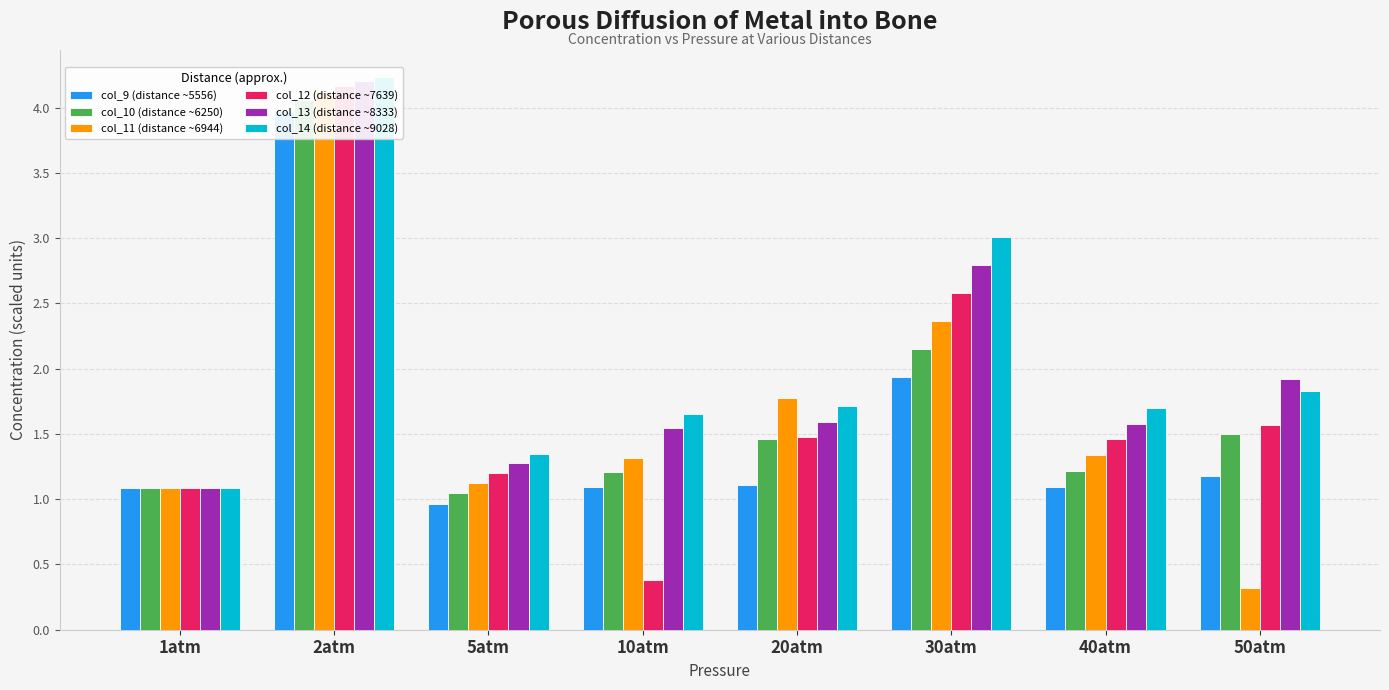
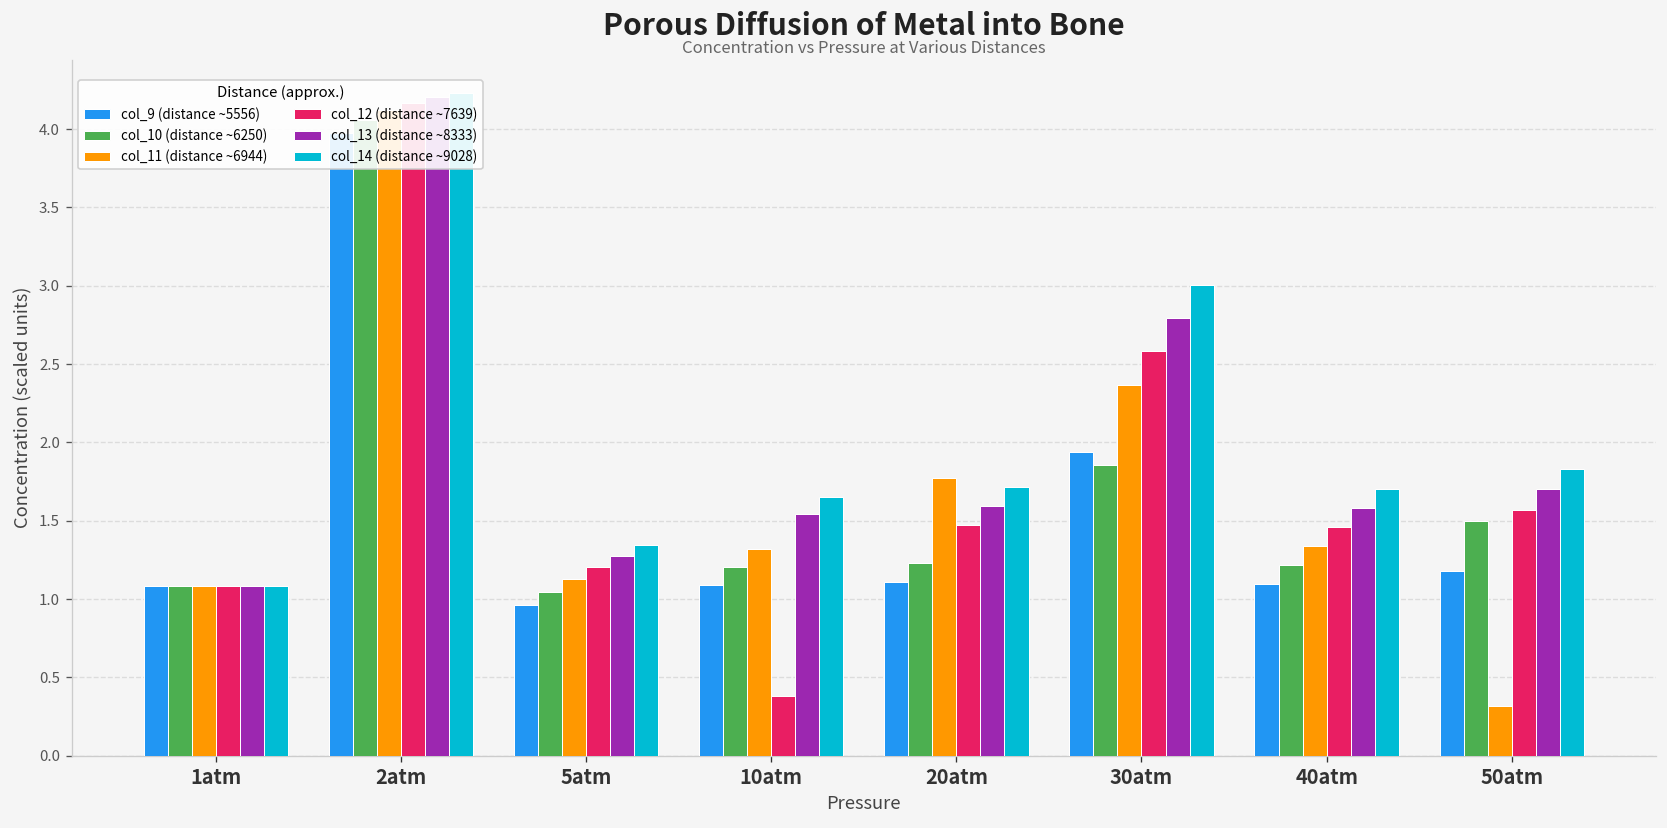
  {
    "col_10 (distance ~6250)": {
      "1atm": 1.09,
      "5atm": 1.05,
      "10atm": 1.21,
-     "20atm": 1.46,
-     "30atm": 2.15,
+     "20atm": 1.23,
+     "30atm": 1.86,
      "40atm": 1.22,
      "50atm": 1.50
    },
    "col_11 (distance ~6944)": {
      "1atm": 1.09,
      "5atm": 1.13,
      "10atm": 1.32,
      "20atm": 1.77,
      "30atm": 2.37,
      "40atm": 1.34,
      "50atm": 0.32
    },
    "col_12 (distance ~7639)": {
      "1atm": 1.09,
      "5atm": 1.20,
      "10atm": 0.38,
      "20atm": 1.47,
      "30atm": 2.58,
      "40atm": 1.46,
      "50atm": 1.57
    },
    "col_13 (distance ~8333)": {
      "1atm": 1.09,
      "5atm": 1.28,
      "10atm": 1.54,
      "20atm": 1.59,
      "30atm": 2.79,
      "40atm": 1.58,
-     "50atm": 1.92
+     "50atm": 1.70
    }
  }
